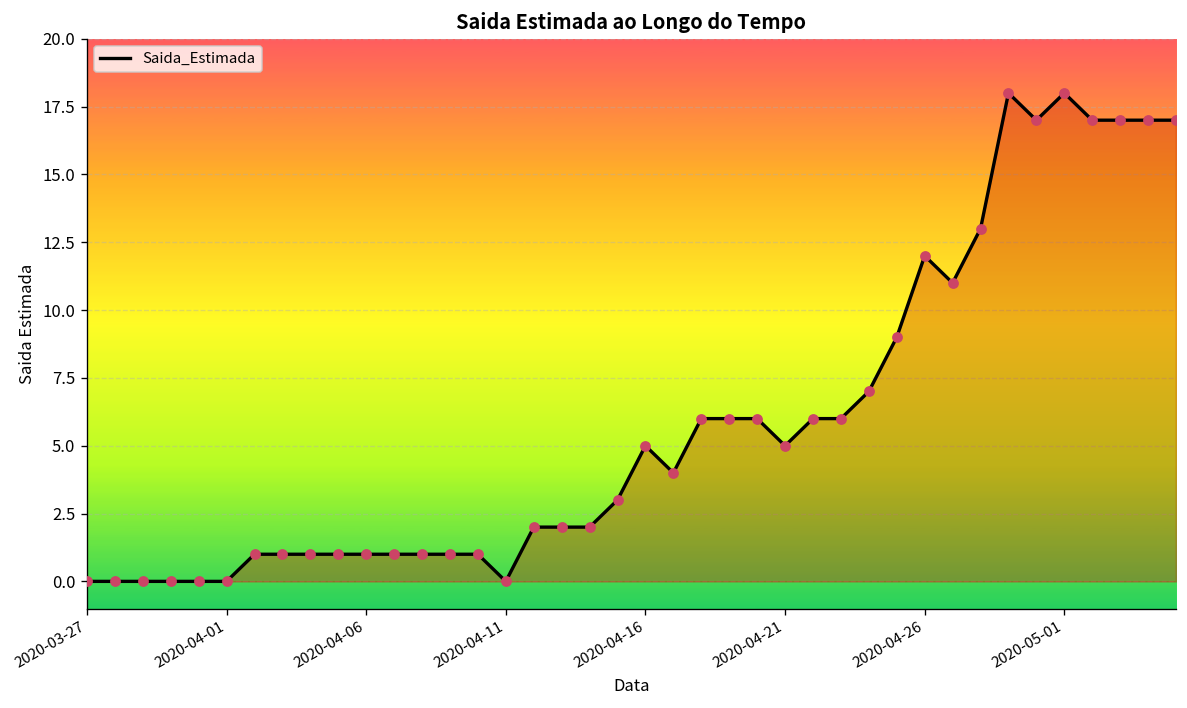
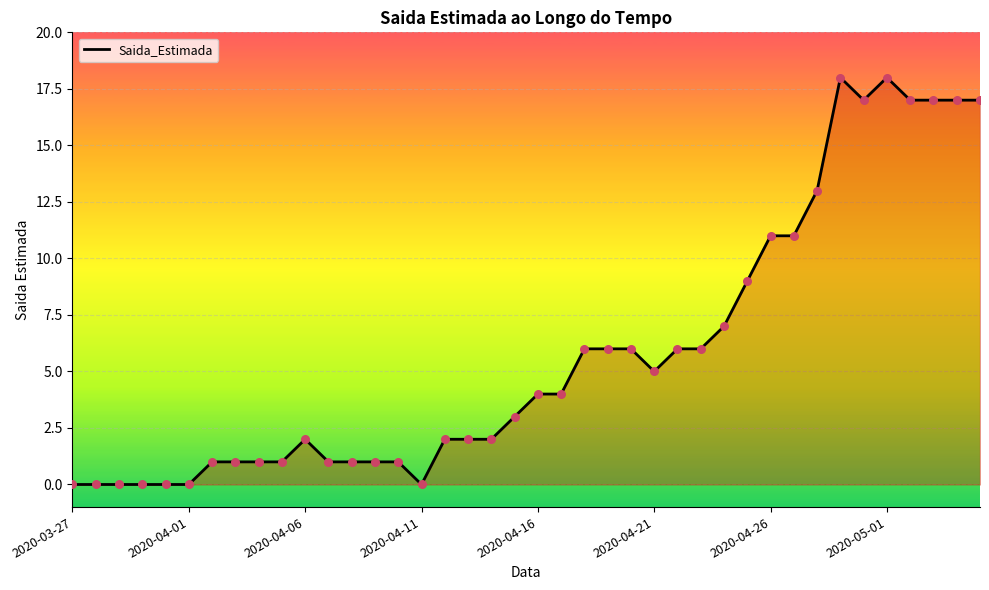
  {
    "2020-03-27": 0,
    "2020-04-01": 0,
-   "2020-04-06": 1,
+   "2020-04-06": 2,
    "2020-04-11": 0,
-   "2020-04-16": 5,
+   "2020-04-16": 4,
    "2020-04-21": 5,
-   "2020-04-26": 12,
+   "2020-04-26": 11,
    "2020-05-01": 18
  }
